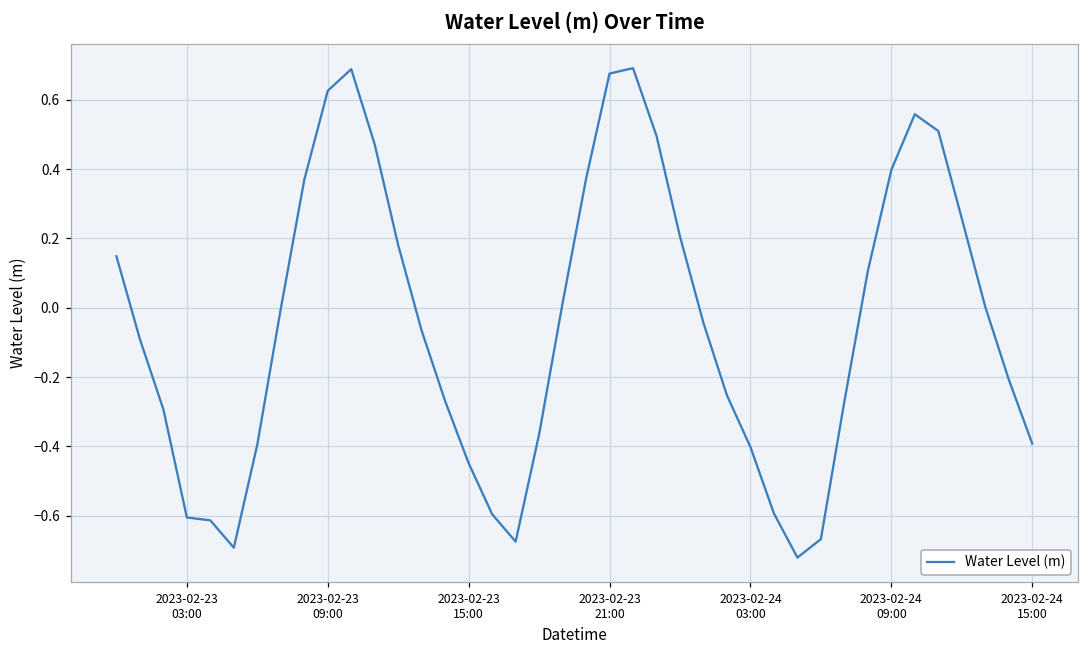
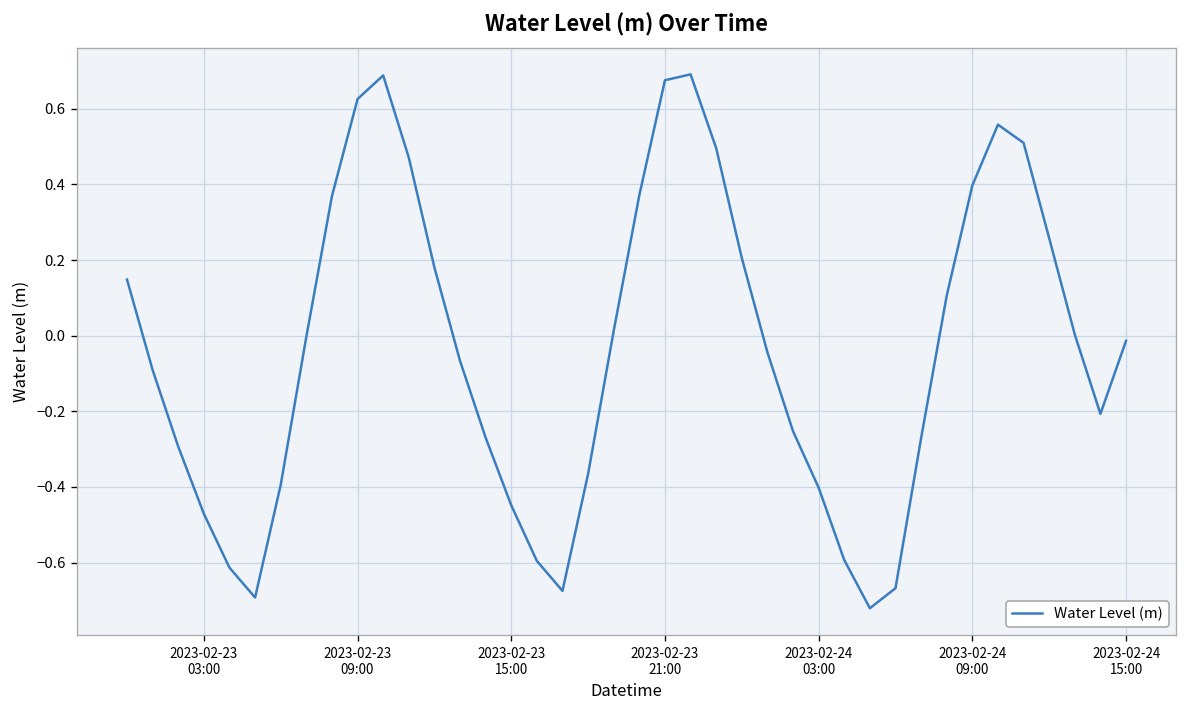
  {
-   "2023-02-23 03:00": -0.61,
+   "2023-02-23 03:00": -0.47,
    "2023-02-23 09:00": 0.63,
    "2023-02-23 15:00": -0.45,
    "2023-02-23 21:00": 0.68,
    "2023-02-24 03:00": -0.40,
    "2023-02-24 09:00": 0.40,
-   "2023-02-24 15:00": -0.39
+   "2023-02-24 15:00": -0.01
  }
